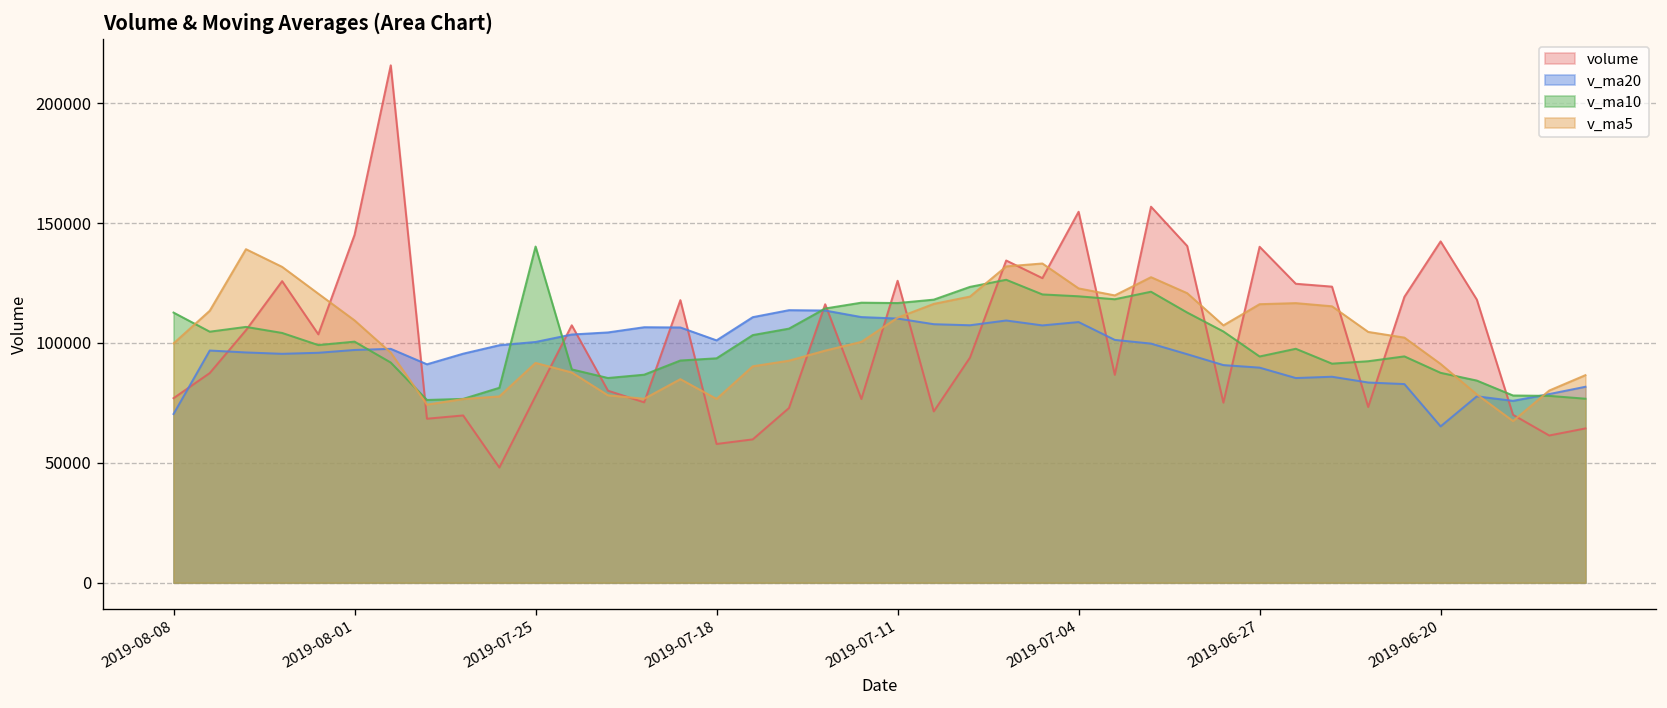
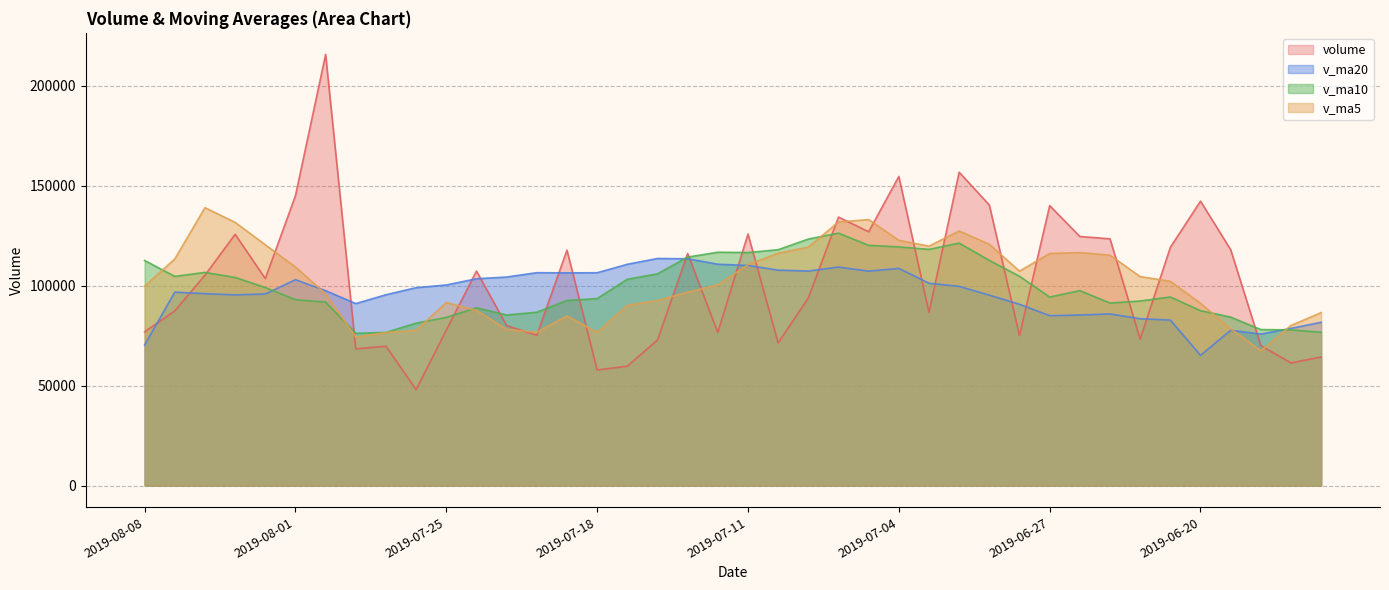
  {
    "v_ma20": {
      "2019-08-08": 70000,
-     "2019-08-01": 97000,
+     "2019-08-01": 103000,
      "2019-07-25": 100000,
-     "2019-07-18": 101000,
+     "2019-07-18": 107000,
      "2019-07-04": 109000,
-     "2019-06-27": 90000,
+     "2019-06-27": 85000,
      "2019-06-20": 65000
    },
    "v_ma10": {
      "2019-08-08": 113000,
-     "2019-08-01": 101000,
-     "2019-07-25": 140000,
+     "2019-08-01": 93000,
+     "2019-07-25": 84000,
      "2019-07-18": 94000,
      "2019-07-11": 117000,
      "2019-07-04": 119000,
      "2019-06-27": 94000,
      "2019-06-20": 88000
    }
  }
